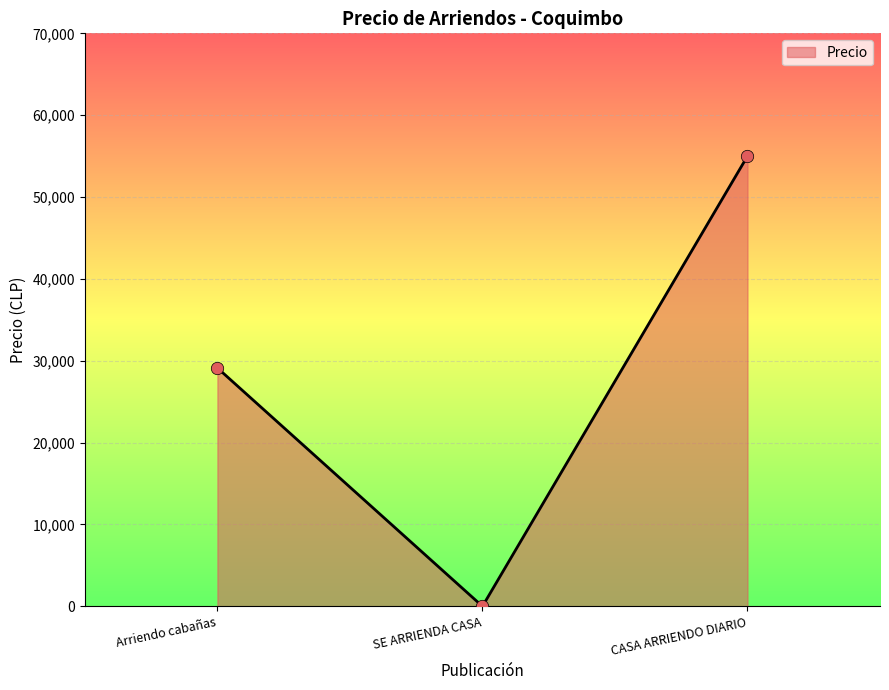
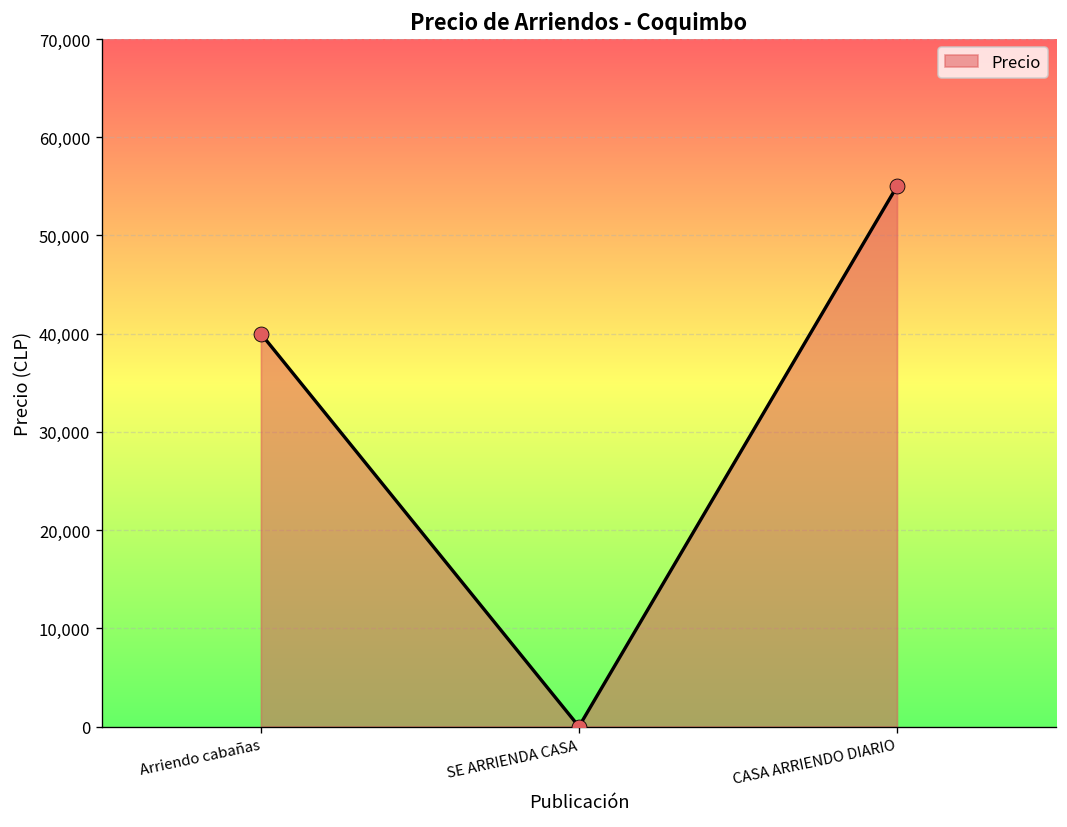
  {
-   "Arriendo cabañas": "29,000",
+   "Arriendo cabañas": "40,000",
    "SE ARRIENDA CASA": "0",
    "CASA ARRIENDO DIARIO": "55,000"
  }
